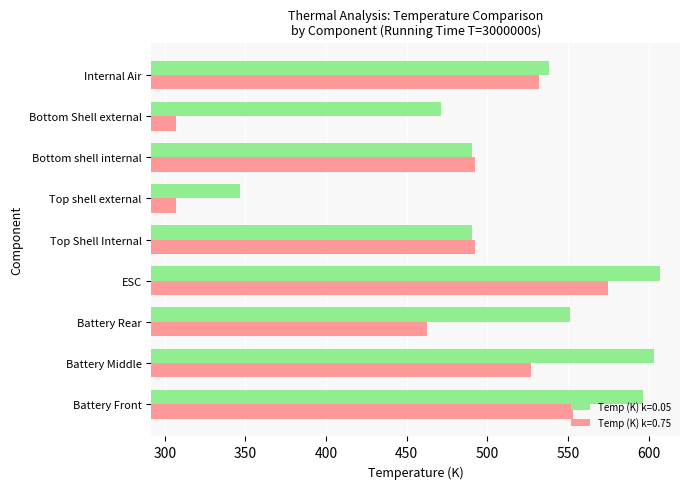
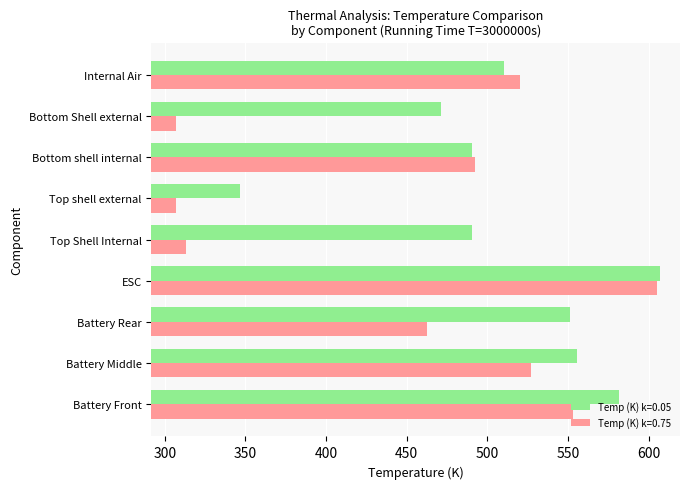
  {
    "Temp (K) k=0.05": {
-     "Internal Air": 538,
+     "Internal Air": 510,
      "Bottom Shell external": 472,
      "Bottom shell internal": 490,
      "Top shell external": 347,
      "Top Shell Internal": 490,
      "ESC": 607,
      "Battery Rear": 552,
-     "Battery Middle": 603,
-     "Battery Front": 596
+     "Battery Middle": 555,
+     "Battery Front": 582
    },
    "Temp (K) k=0.75": {
-     "Internal Air": 532,
+     "Internal Air": 520,
      "Bottom Shell external": 307,
      "Bottom shell internal": 492,
      "Top shell external": 307,
-     "Top Shell Internal": 492,
-     "ESC": 575,
+     "Top Shell Internal": 313,
+     "ESC": 605,
      "Battery Rear": 462,
      "Battery Middle": 527,
      "Battery Front": 553
    }
  }
